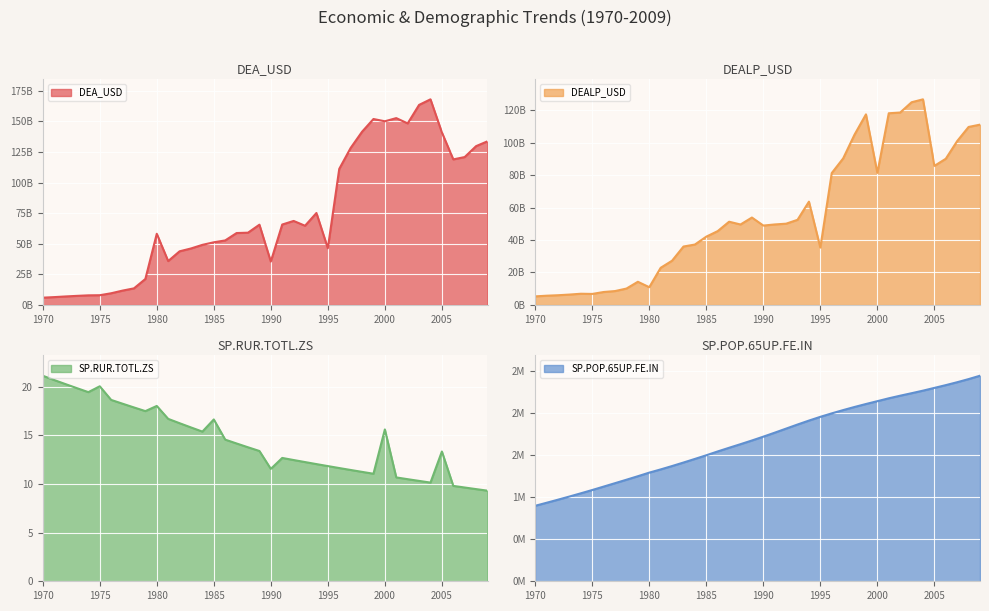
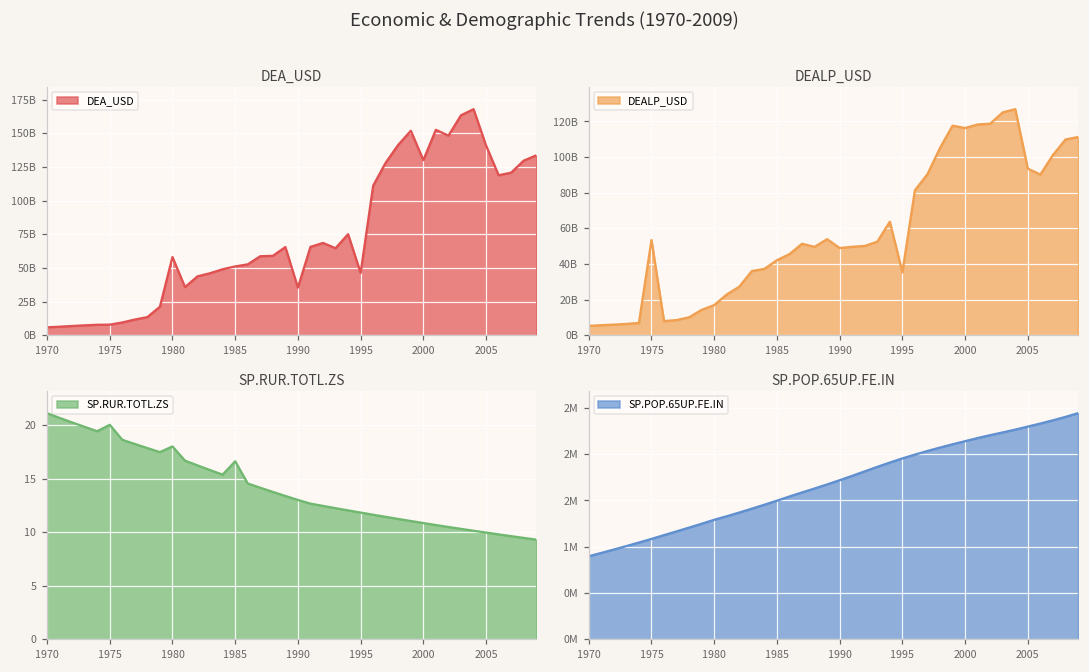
  {
    "DEA_USD": {
      "1970": 6000000000,
      "1975": 8000000000,
      "1980": 58000000000,
      "1985": 51000000000,
      "1990": 35000000000,
      "1995": 46000000000,
-     "2000": 150000000000,
+     "2000": 130000000000,
      "2005": 141000000000
    },
    "DEALP_USD": {
      "1970": 5000000000,
-     "1975": 7000000000,
-     "1980": 11000000000,
+     "1975": 53000000000,
+     "1980": 17000000000,
      "1985": 42000000000,
      "1990": 49000000000,
      "1995": 35000000000,
-     "2000": 81000000000,
-     "2005": 86000000000
+     "2000": 116000000000,
+     "2005": 93000000000
    },
    "SP.RUR.TOTL.ZS": {
      "1970": 21,
      "1975": 20,
      "1980": 18,
      "1985": 17,
-     "1990": 12,
+     "1990": 13,
      "1995": 12,
-     "2000": 16,
-     "2005": 13
+     "2000": 11,
+     "2005": 10
    }
  }
